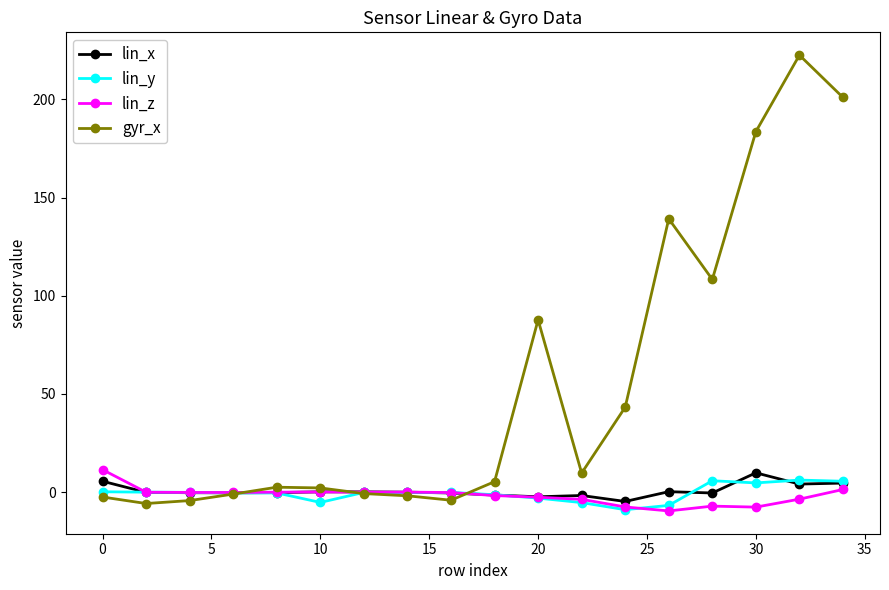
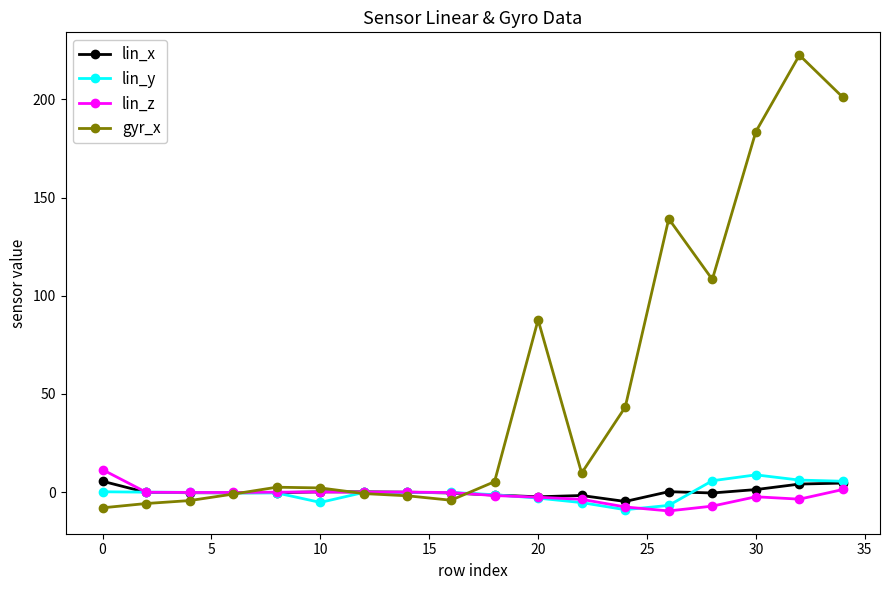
  {
    "lin_x": {
      "0": 6,
-     "30": 10
+     "30": 1
    },
    "lin_y": {
      "0": 0,
      "10": -5,
-     "30": 5
+     "30": 9
    },
    "lin_z": {
      "0": 11,
-     "30": -8
+     "30": -2
    },
    "gyr_x": {
-     "0": -3,
+     "0": -8,
      "10": 2,
      "20": 88,
      "30": 184
    }
  }
